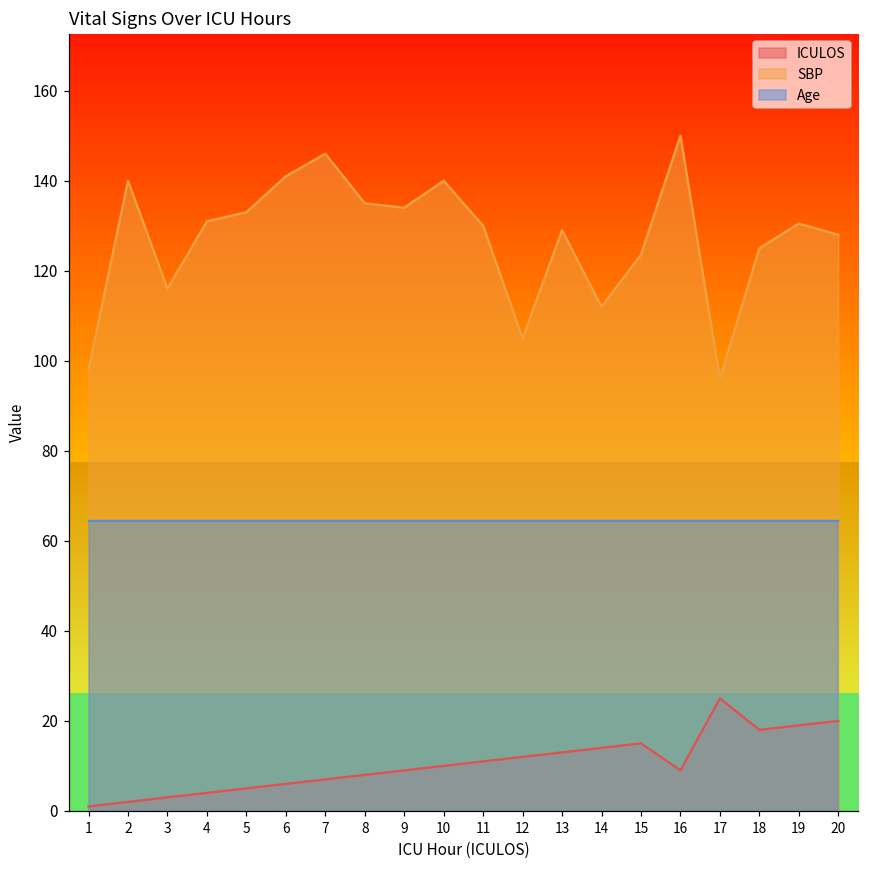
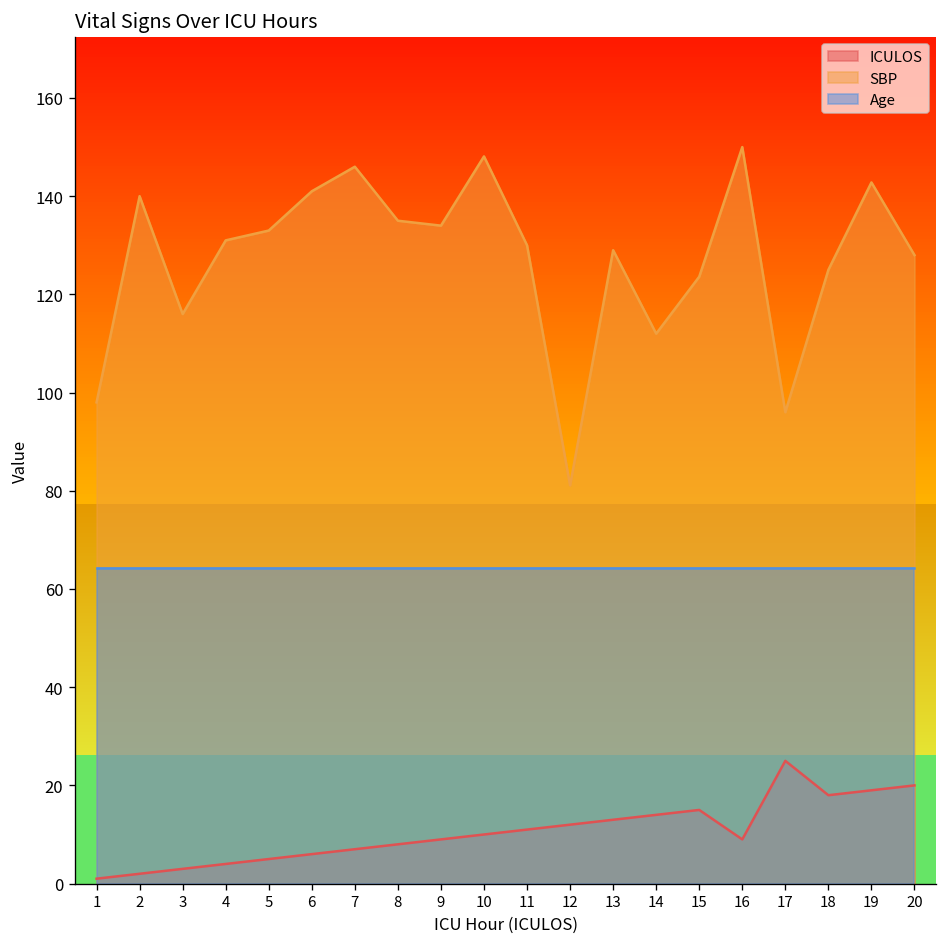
  {
    "ICULOS": {
      "1": 1,
      "2": 2,
      "3": 3,
      "4": 4,
      "5": 5,
      "6": 6,
      "7": 7,
      "8": 8,
      "9": 9,
      "10": 10,
      "11": 11,
      "12": 12,
      "13": 13,
      "14": 14,
      "15": 15,
      "16": 9,
      "17": 25,
      "18": 18,
      "19": 19,
      "20": 20
    },
    "SBP": {
      "1": 98,
      "2": 140,
      "3": 116,
      "4": 131,
      "5": 133,
      "6": 141,
      "7": 146,
      "8": 135,
      "9": 134,
-     "10": 140,
+     "10": 148,
      "11": 130,
-     "12": 105,
+     "12": 81,
      "13": 129,
      "14": 112,
      "15": 124,
      "16": 150,
      "17": 96,
      "18": 125,
-     "19": 131,
+     "19": 143,
      "20": 128
    },
    "Age": {
      "1": 64,
      "2": 64,
      "3": 64,
      "4": 64,
      "5": 64,
      "6": 64,
      "7": 64,
      "8": 64,
      "9": 64,
      "10": 64,
      "11": 64,
      "12": 64,
      "13": 64,
      "14": 64,
      "15": 64,
      "16": 64,
      "17": 64,
      "18": 64,
      "19": 64,
      "20": 64
    }
  }
